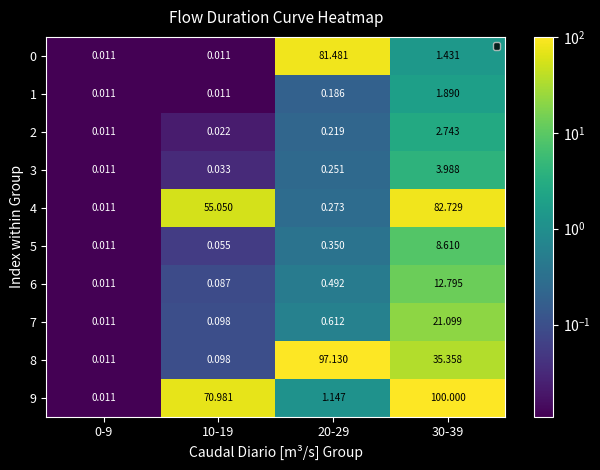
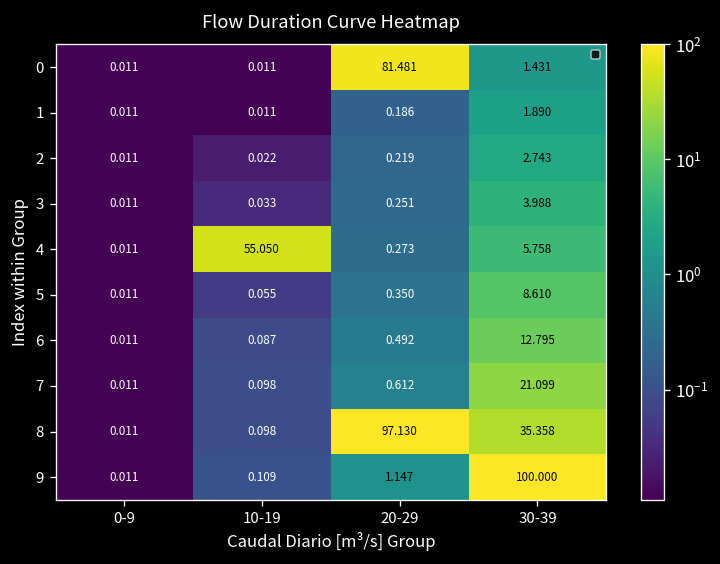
  {
    "0": {
      "0-9": 0.011,
      "10-19": 0.011,
      "20-29": 81.481,
      "30-39": 1.431
    },
    "1": {
      "0-9": 0.011,
      "10-19": 0.011,
      "20-29": 0.186,
      "30-39": 1.890
    },
    "2": {
      "0-9": 0.011,
      "10-19": 0.022,
      "20-29": 0.219,
      "30-39": 2.743
    },
    "3": {
      "0-9": 0.011,
      "10-19": 0.033,
      "20-29": 0.251,
      "30-39": 3.988
    },
    "4": {
      "0-9": 0.011,
      "10-19": 55.050,
      "20-29": 0.273,
-     "30-39": 82.729
+     "30-39": 5.758
    },
    "5": {
      "0-9": 0.011,
      "10-19": 0.055,
      "20-29": 0.350,
      "30-39": 8.610
    },
    "6": {
      "0-9": 0.011,
      "10-19": 0.087,
      "20-29": 0.492,
      "30-39": 12.795
    },
    "7": {
      "0-9": 0.011,
      "10-19": 0.098,
      "20-29": 0.612,
      "30-39": 21.099
    },
    "8": {
      "0-9": 0.011,
      "10-19": 0.098,
      "20-29": 97.130,
      "30-39": 35.358
    },
    "9": {
      "0-9": 0.011,
-     "10-19": 70.981,
+     "10-19": 0.109,
      "20-29": 1.147,
      "30-39": 100.000
    }
  }
